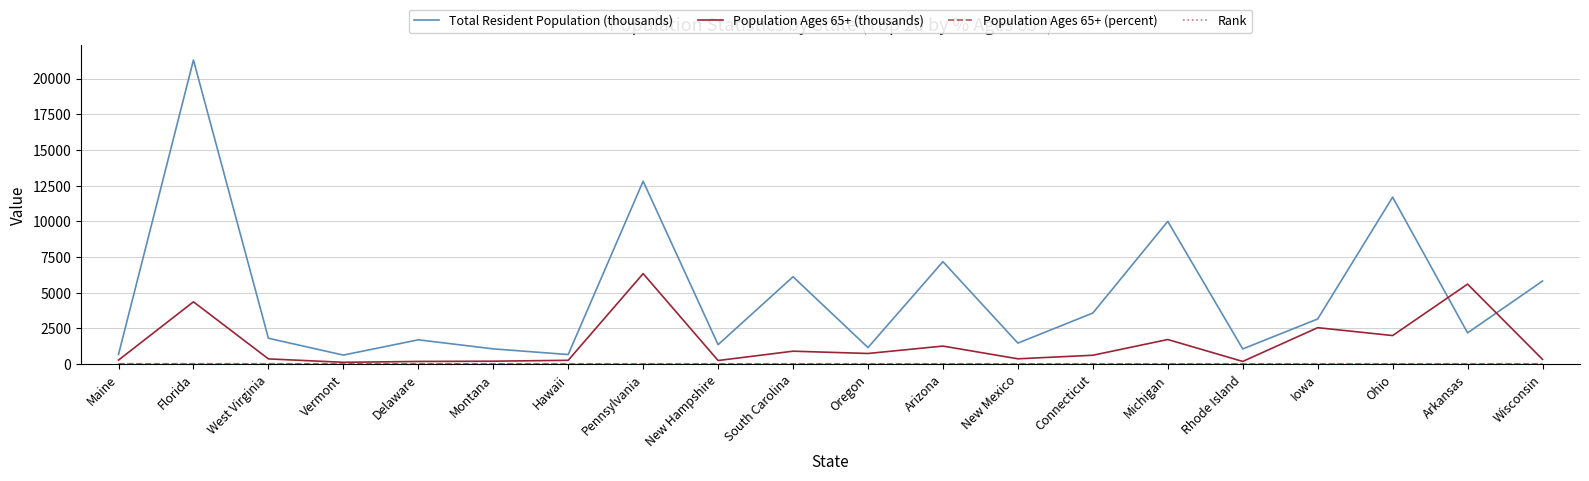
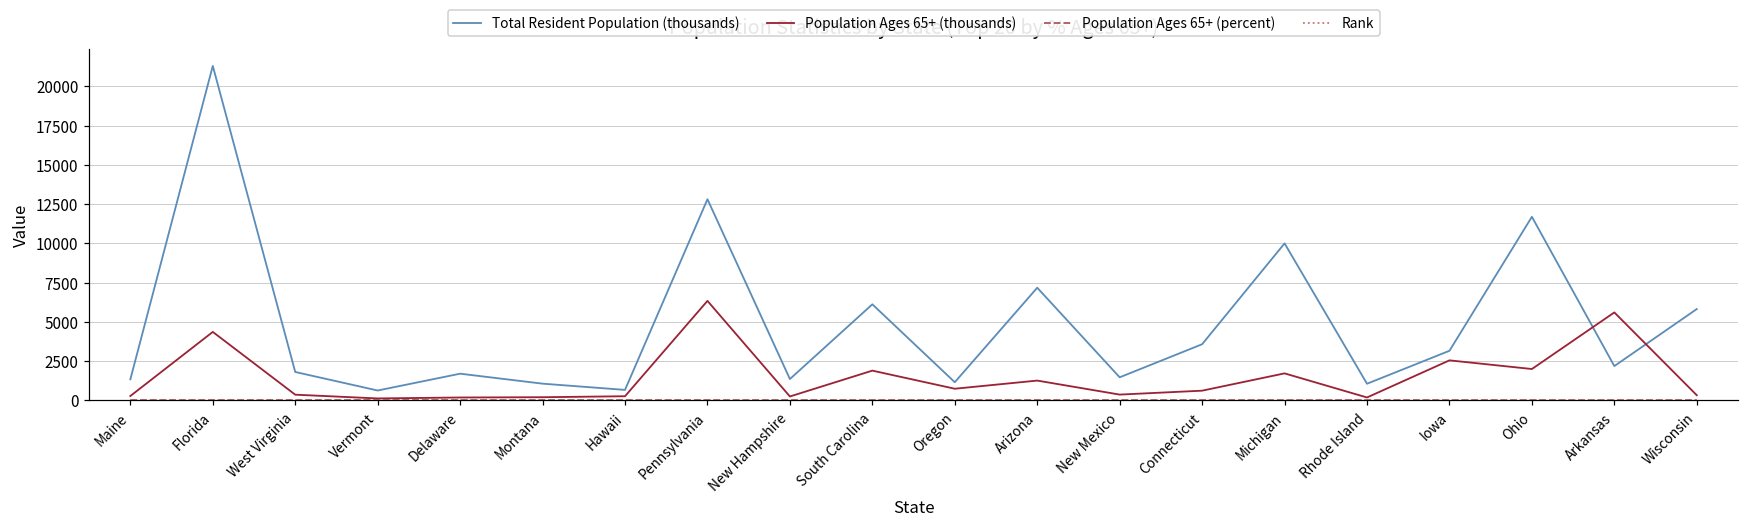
  {
    "Total Resident Population (thousands)": {
-     "Maine": 700,
+     "Maine": 1300,
      "Florida": 21300,
      "West Virginia": 1800,
      "Vermont": 600,
      "Delaware": 1700,
      "Montana": 1100,
      "Hawaii": 700,
      "Pennsylvania": 12800,
      "New Hampshire": 1400,
      "South Carolina": 6100,
      "Oregon": 1200,
      "Arizona": 7200,
      "New Mexico": 1500,
      "Connecticut": 3600,
      "Michigan": 10000,
      "Rhode Island": 1100,
      "Iowa": 3200,
      "Ohio": 11700,
      "Arkansas": 2200,
      "Wisconsin": 5800
    },
    "Population Ages 65+ (thousands)": {
      "Maine": 300,
      "Florida": 4400,
      "West Virginia": 400,
      "Montana": 200,
      "Hawaii": 300,
      "Pennsylvania": 6300,
      "New Hampshire": 200,
-     "South Carolina": 900,
+     "South Carolina": 1900,
      "Oregon": 700,
      "Arizona": 1300,
      "New Mexico": 400,
      "Connecticut": 600,
      "Michigan": 1700,
      "Iowa": 2500,
      "Ohio": 2000,
      "Arkansas": 5600,
      "Wisconsin": 300
    },
    "Rank": {
      "Maine": 0,
      "Florida": 0,
      "West Virginia": 0,
      "Montana": 0,
      "Hawaii": 0,
      "Pennsylvania": 0,
      "New Hampshire": 0,
      "South Carolina": 0,
      "Oregon": 0,
      "Arizona": 0,
      "New Mexico": 0,
      "Connecticut": 0,
      "Michigan": 0,
      "Iowa": 0,
      "Ohio": 0,
      "Arkansas": 0,
      "Wisconsin": 0
    }
  }
